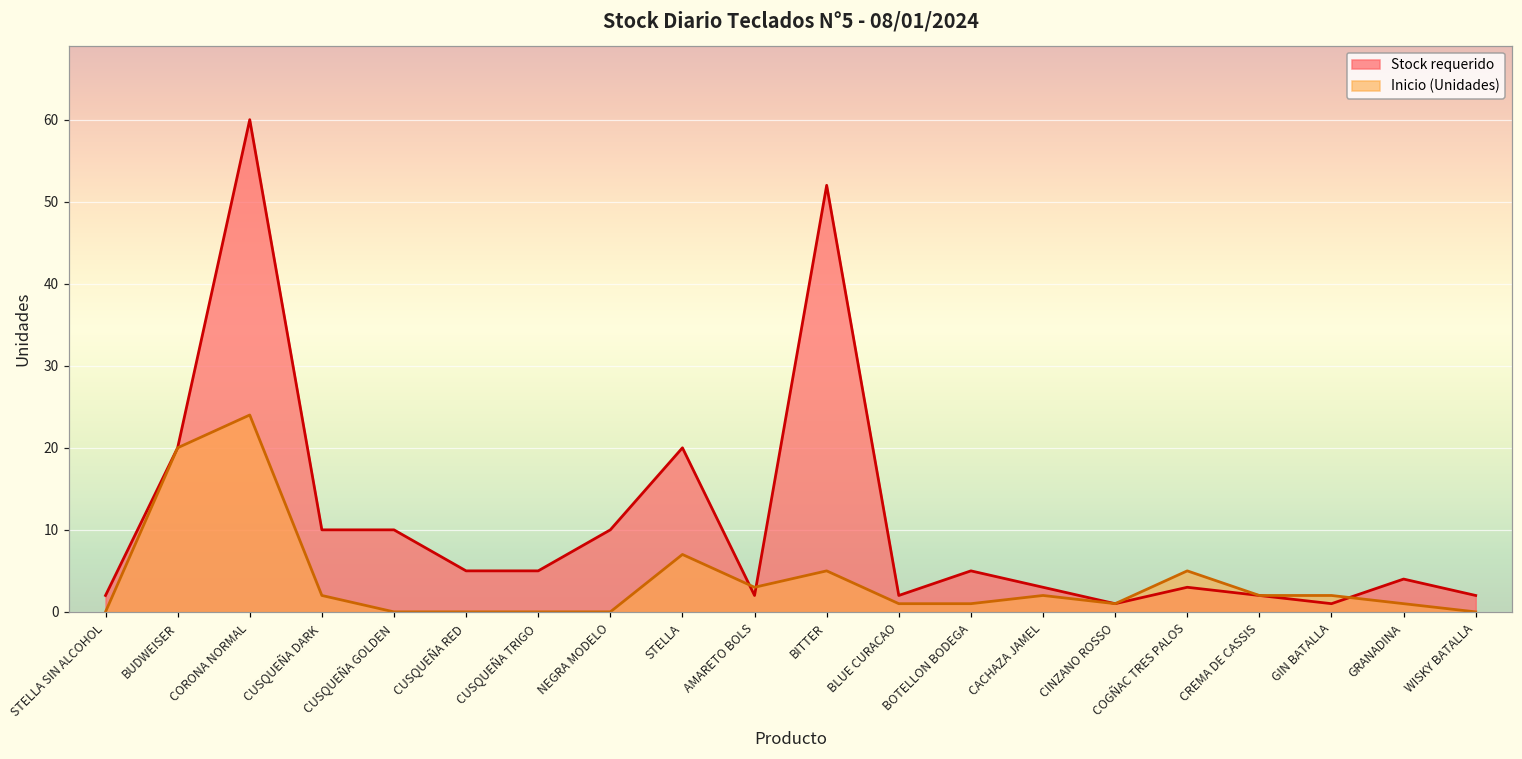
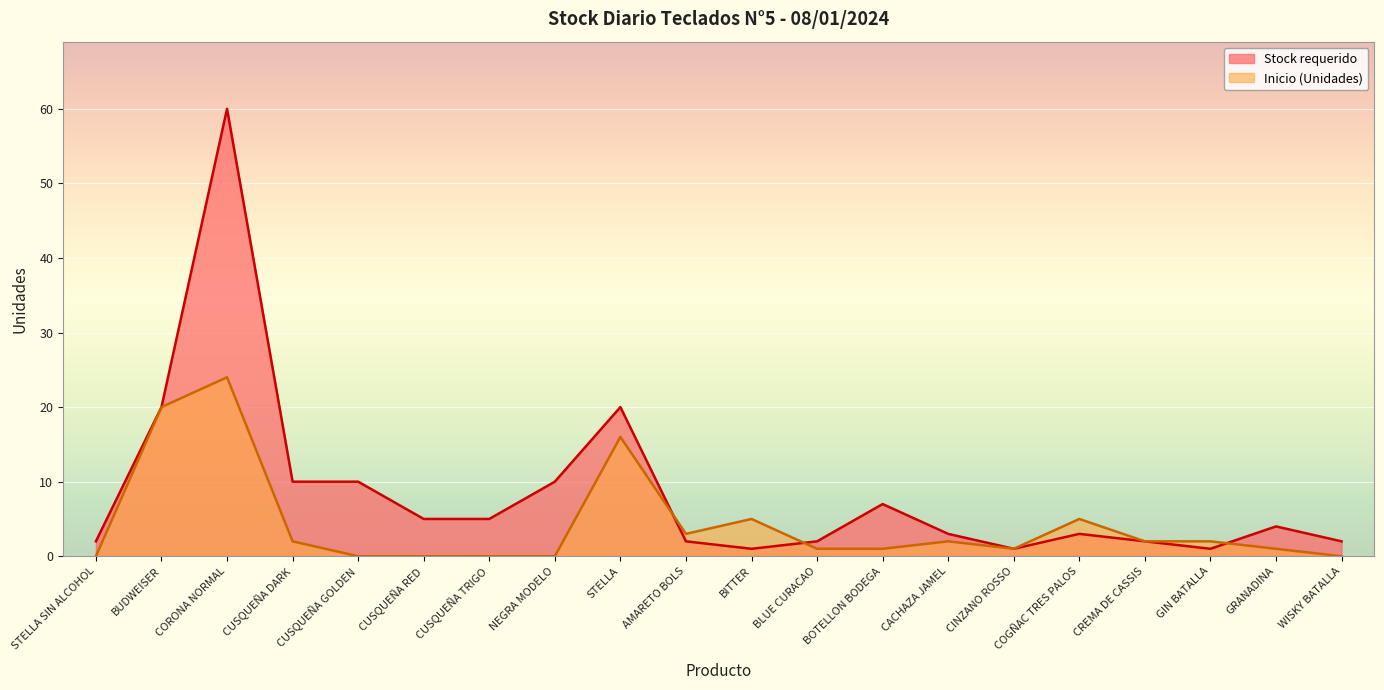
  {
    "Stock requerido": {
      "STELLA SIN ALCOHOL": 2,
      "CORONA NORMAL": 60,
      "CUSQUEÑA DARK": 10,
      "CUSQUEÑA GOLDEN": 10,
      "CUSQUEÑA RED": 5,
      "CUSQUEÑA TRIGO": 5,
      "NEGRA MODELO": 10,
      "STELLA": 20,
      "AMARETO BOLS": 2,
-     "BITTER": 52,
+     "BITTER": 1,
      "BLUE CURACAO": 2,
-     "BOTELLON BODEGA": 5,
+     "BOTELLON BODEGA": 7,
      "CACHAZA JAMEL": 3,
      "COGÑAC TRES PALOS": 3,
      "GIN BATALLA": 1,
      "GRANADINA": 4,
      "WISKY BATALLA": 2
    },
    "Inicio (Unidades)": {
      "STELLA SIN ALCOHOL": 0,
      "CORONA NORMAL": 24,
      "CUSQUEÑA DARK": 2,
      "CUSQUEÑA GOLDEN": 0,
      "CUSQUEÑA RED": 0,
      "CUSQUEÑA TRIGO": 0,
      "NEGRA MODELO": 0,
-     "STELLA": 7,
+     "STELLA": 16,
      "AMARETO BOLS": 3,
      "BITTER": 5,
      "BLUE CURACAO": 1,
      "BOTELLON BODEGA": 1,
      "CACHAZA JAMEL": 2,
      "COGÑAC TRES PALOS": 5,
      "GIN BATALLA": 2,
      "GRANADINA": 1,
      "WISKY BATALLA": 0
    }
  }
